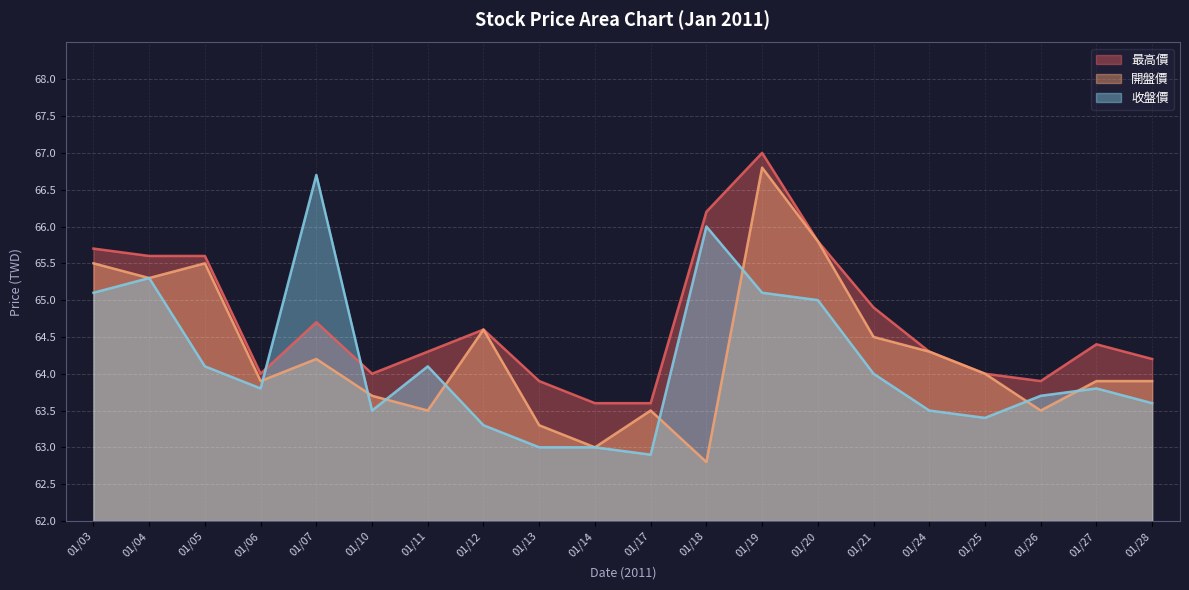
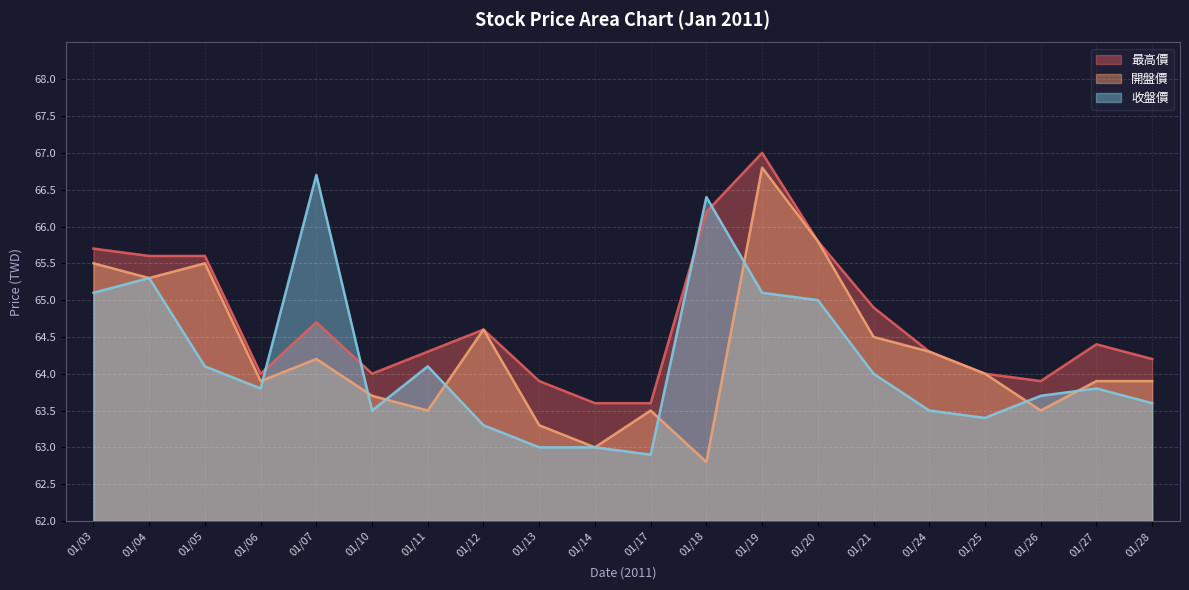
  {
    "收盤價": {
      "01/03": 65.1,
      "01/05": 64.1,
      "01/06": 63.8,
      "01/07": 66.7,
      "01/10": 63.5,
      "01/11": 64.1,
      "01/12": 63.3,
      "01/13": 63.0,
      "01/17": 62.9,
-     "01/18": 66.0,
+     "01/18": 66.4,
      "01/19": 65.1,
      "01/20": 65.0,
      "01/21": 64.0,
      "01/24": 63.5,
      "01/25": 63.4,
      "01/26": 63.7,
      "01/27": 63.8,
      "01/28": 63.6
    }
  }
